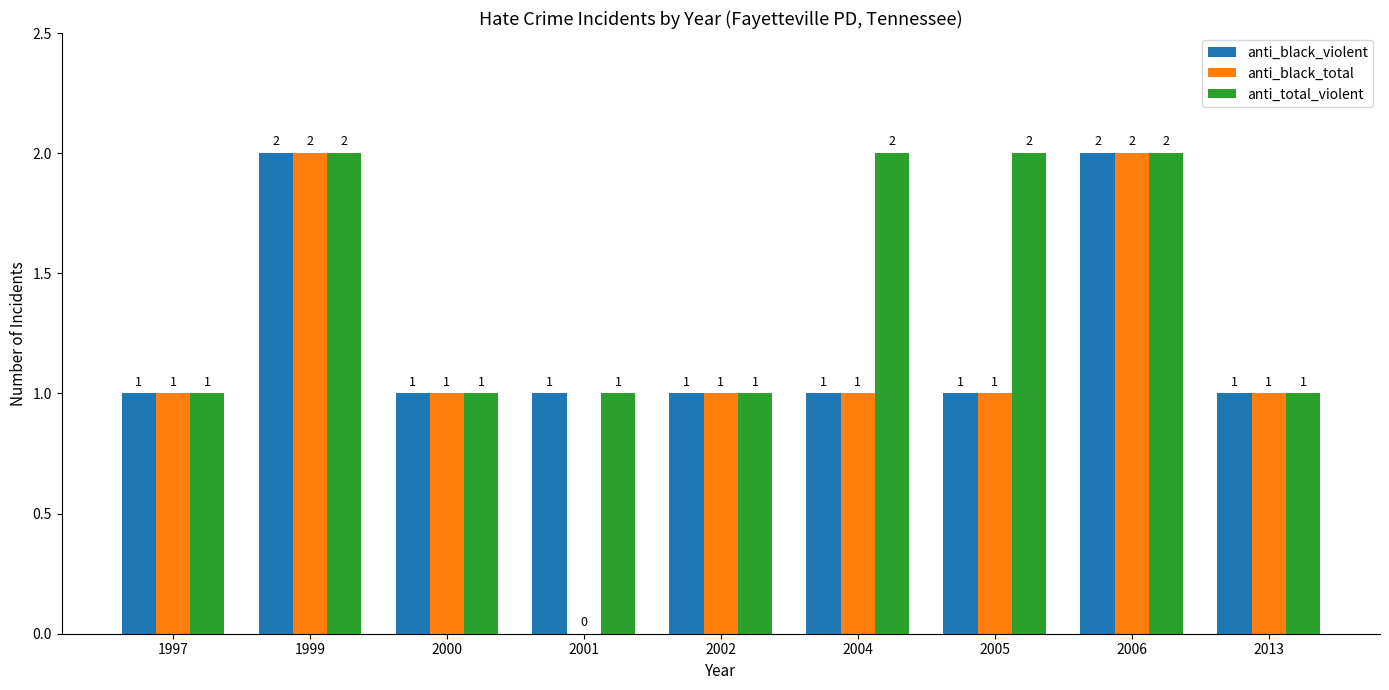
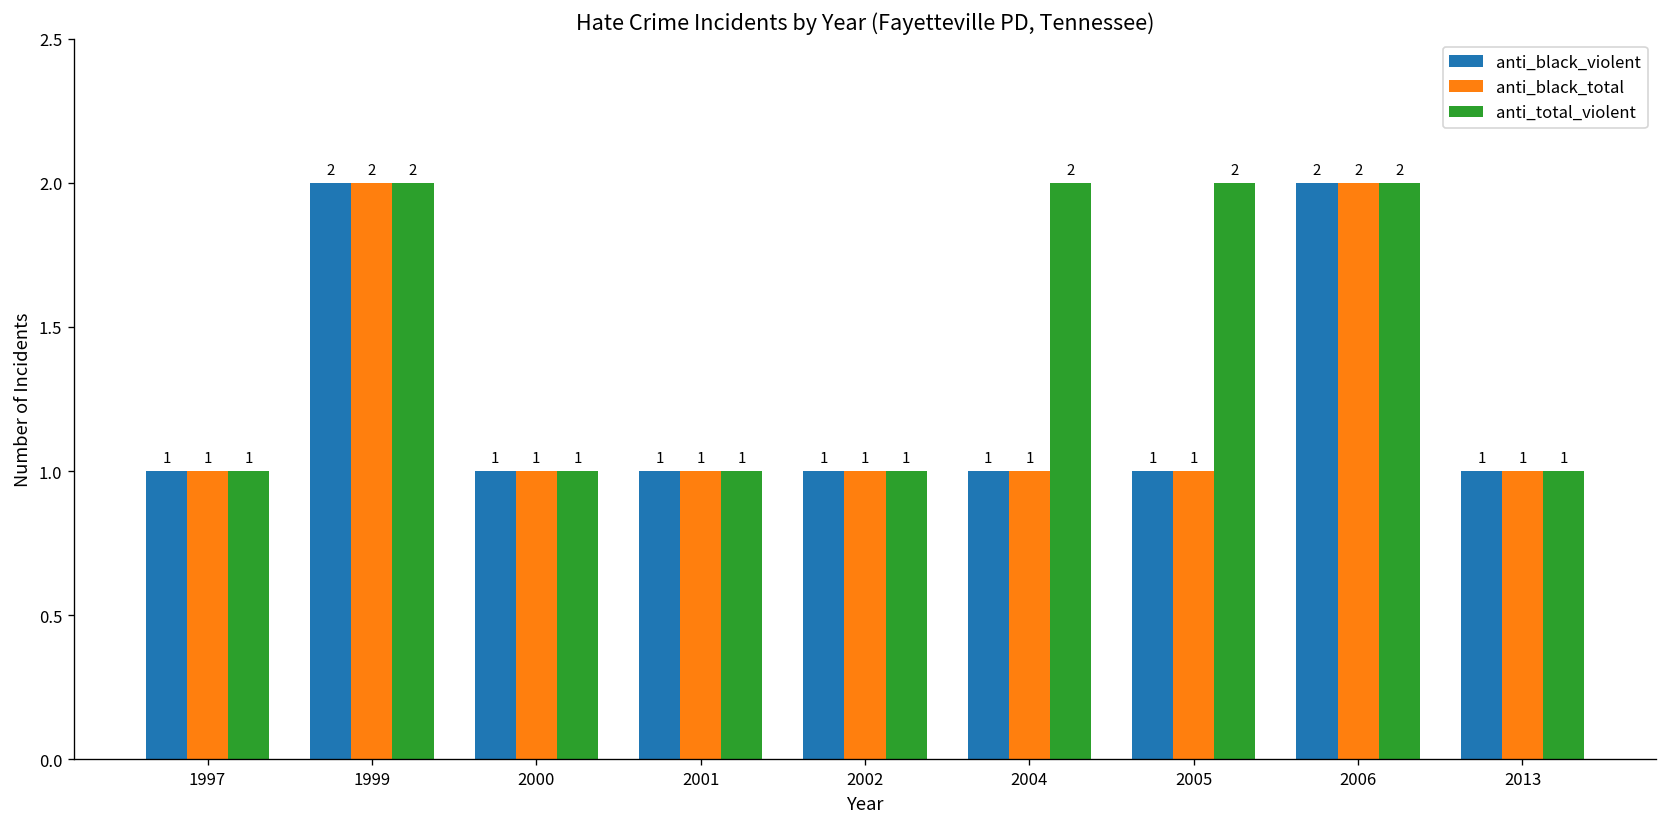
  {
    "anti_black_violent": {
      "1997": 1,
      "1999": 2,
      "2000": 1,
      "2001": 1,
      "2002": 1,
      "2004": 1,
      "2005": 1,
      "2006": 2,
      "2013": 1
    },
    "anti_black_total": {
      "1997": 1,
      "1999": 2,
      "2000": 1,
-     "2001": 0,
+     "2001": 1,
      "2002": 1,
      "2004": 1,
      "2005": 1,
      "2006": 2,
      "2013": 1
    },
    "anti_total_violent": {
      "1997": 1,
      "1999": 2,
      "2000": 1,
      "2001": 1,
      "2002": 1,
      "2004": 2,
      "2005": 2,
      "2006": 2,
      "2013": 1
    }
  }
